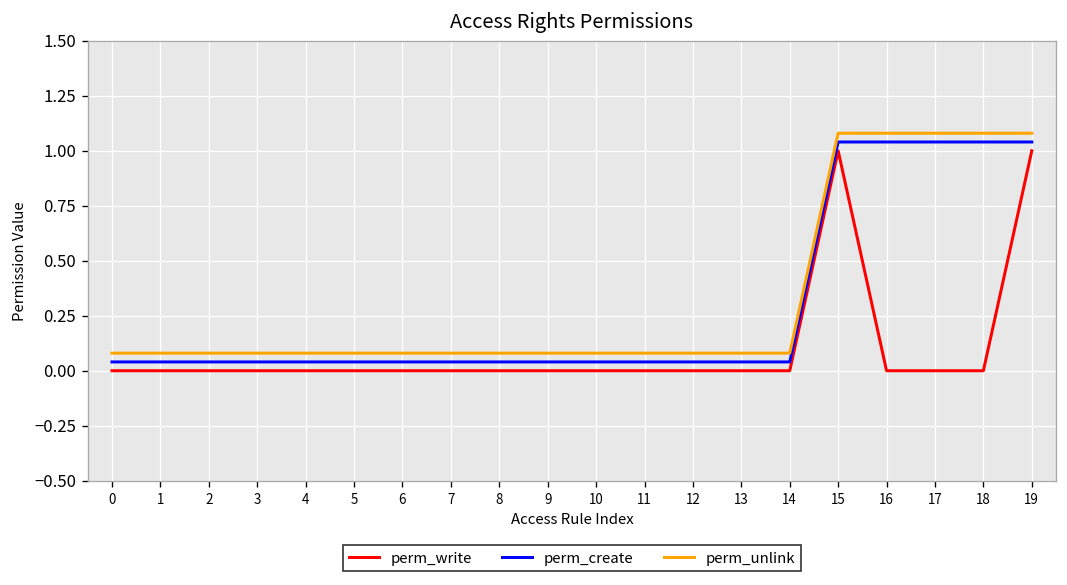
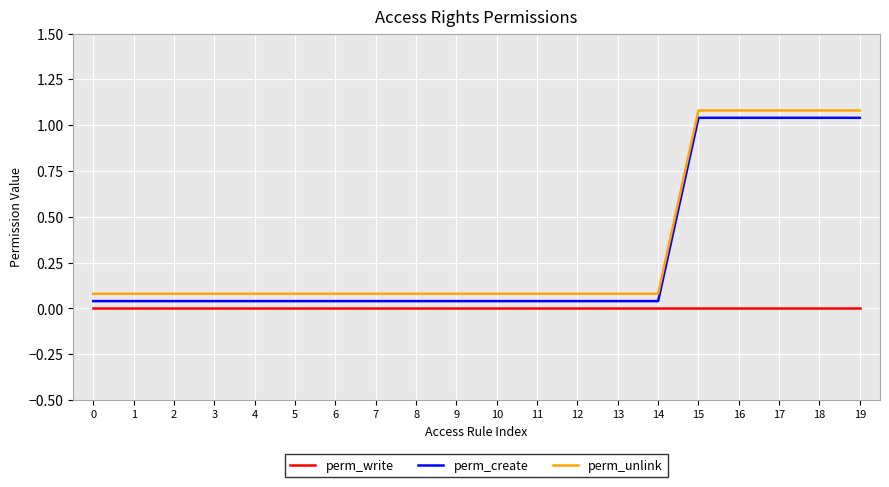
  {
    "perm_write": {
      "0": 0,
      "1": 0,
      "2": 0,
      "3": 0,
      "4": 0,
      "5": 0,
      "6": 0,
      "7": 0,
      "8": 0,
      "9": 0,
      "10": 0,
      "11": 0,
      "12": 0,
      "13": 0,
      "14": 0,
-     "15": 1,
+     "15": 0,
      "16": 0,
      "17": 0,
      "18": 0,
-     "19": 1
+     "19": 0
    },
    "perm_create": {
      "0": 0.04,
      "1": 0.04,
      "2": 0.04,
      "3": 0.04,
      "4": 0.04,
      "5": 0.04,
      "6": 0.04,
      "7": 0.04,
      "8": 0.04,
      "9": 0.04,
      "10": 0.04,
      "11": 0.04,
      "12": 0.04,
      "13": 0.04,
      "14": 0.04,
      "15": 1.04,
      "16": 1.04,
      "17": 1.04,
      "18": 1.04,
      "19": 1.04
    },
    "perm_unlink": {
      "0": 0.08,
      "1": 0.08,
      "2": 0.08,
      "3": 0.08,
      "4": 0.08,
      "5": 0.08,
      "6": 0.08,
      "7": 0.08,
      "8": 0.08,
      "9": 0.08,
      "10": 0.08,
      "11": 0.08,
      "12": 0.08,
      "13": 0.08,
      "14": 0.08,
      "15": 1.08,
      "16": 1.08,
      "17": 1.08,
      "18": 1.08,
      "19": 1.08
    }
  }
